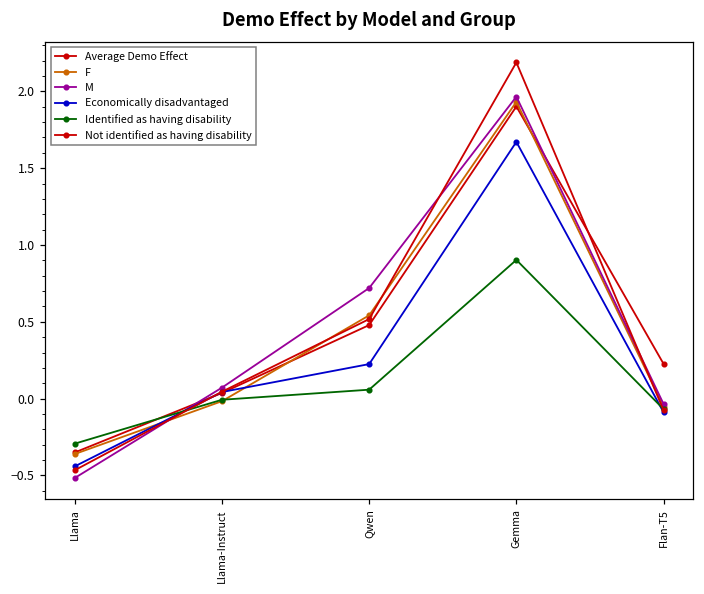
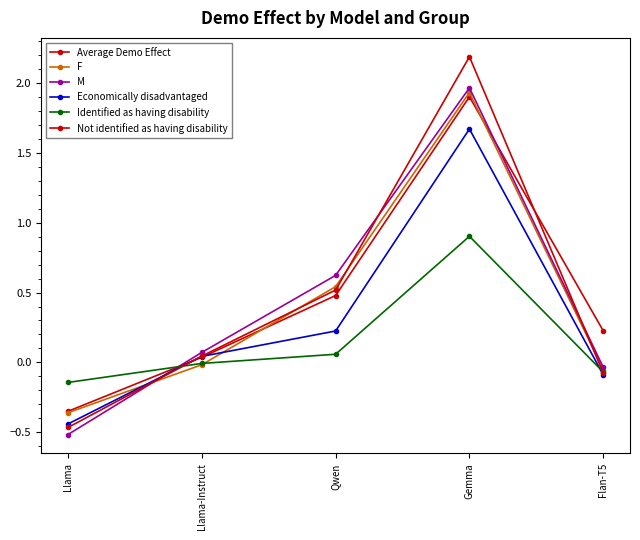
  {
    "F": {
      "Qwen": 0.54,
      "Gemma": 1.93
    },
    "M": {
      "Llama": -0.52,
      "Llama-Instruct": 0.07,
-     "Qwen": 0.72,
+     "Qwen": 0.62,
      "Gemma": 1.97
    },
    "Economically disadvantaged": {
      "Llama": -0.44,
      "Qwen": 0.22,
      "Gemma": 1.67
    },
    "Identified as having disability": {
-     "Llama": -0.29,
+     "Llama": -0.14,
      "Qwen": 0.06,
      "Gemma": 0.90
    }
  }
